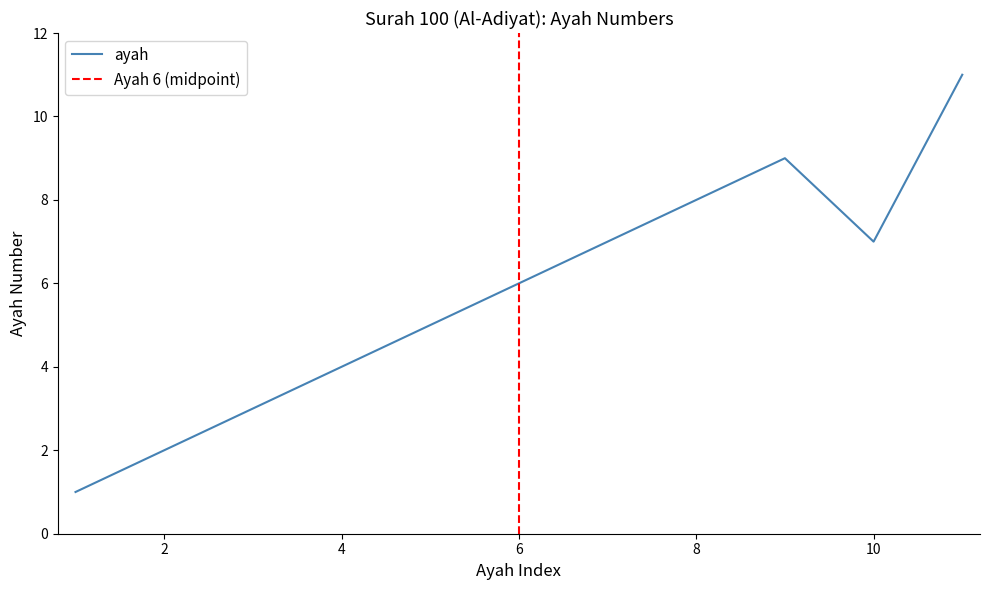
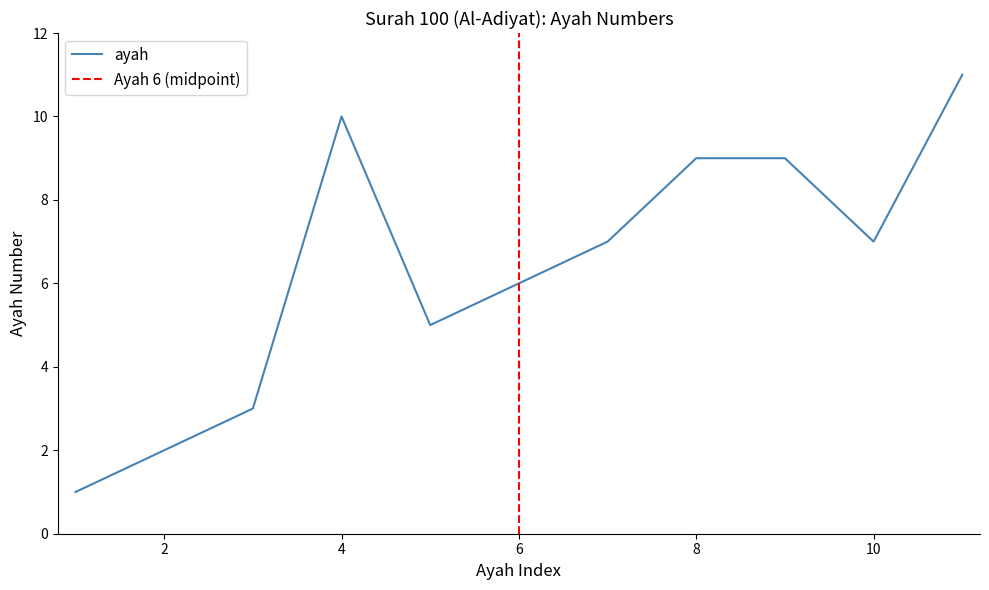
  {
    "2": 2,
-   "4": 4,
+   "4": 10,
    "6": 6,
-   "8": 8,
+   "8": 9,
    "10": 7
  }
